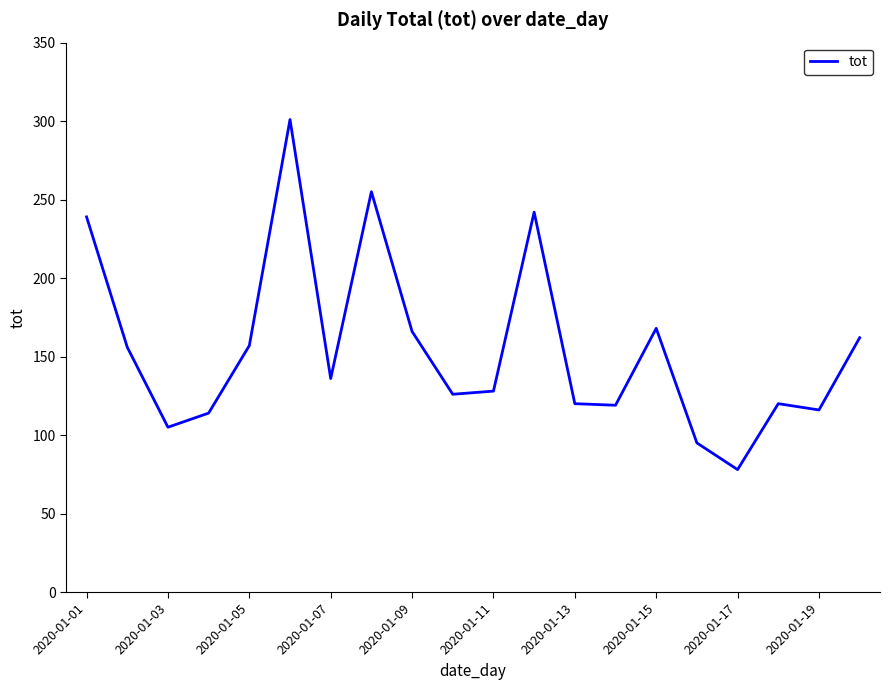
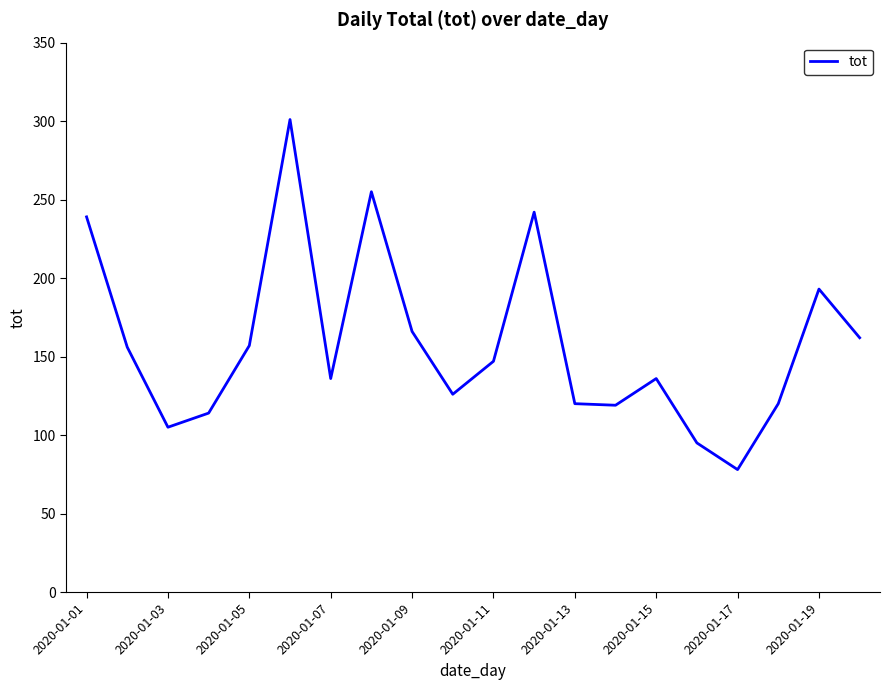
  {
    "2020-01-01": 239,
    "2020-01-03": 105,
    "2020-01-05": 157,
    "2020-01-07": 136,
    "2020-01-09": 166,
-   "2020-01-11": 128,
+   "2020-01-11": 147,
    "2020-01-13": 120,
-   "2020-01-15": 168,
+   "2020-01-15": 136,
    "2020-01-17": 78,
-   "2020-01-19": 116
+   "2020-01-19": 193
  }
